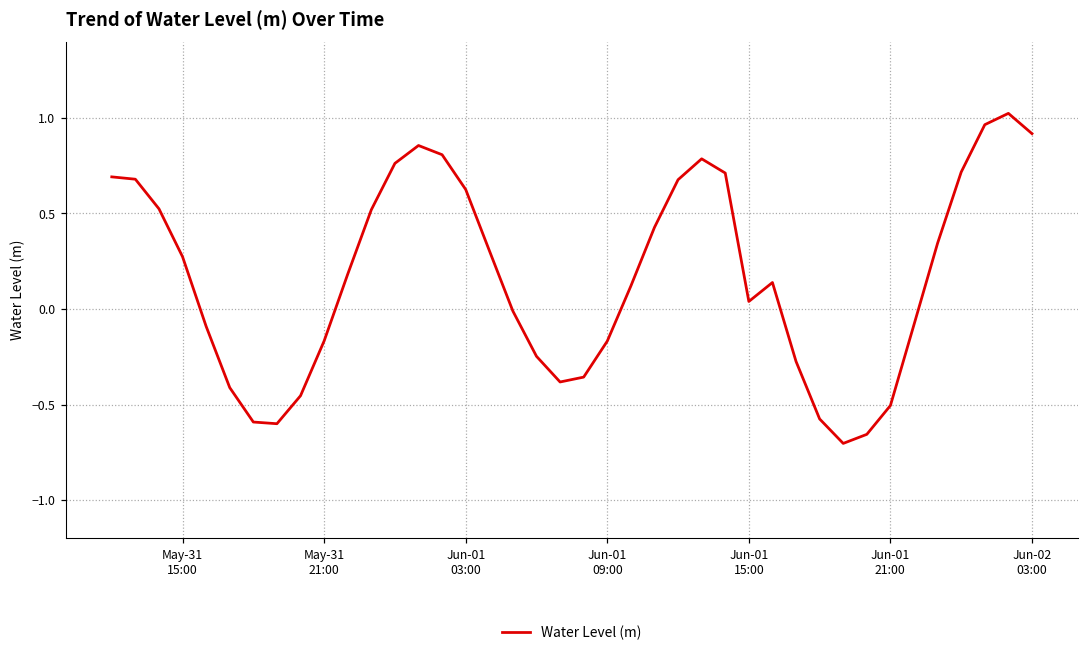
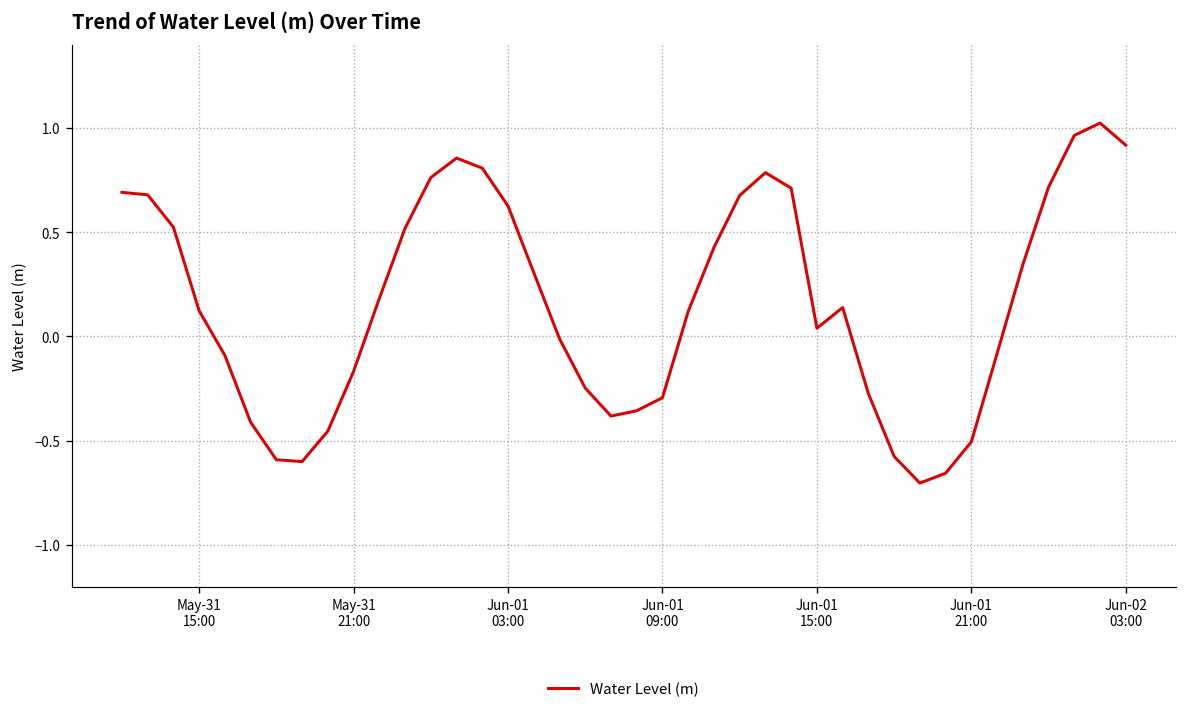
  {
-   "May-31 15:00": 0.27,
+   "May-31 15:00": 0.12,
    "May-31 21:00": -0.17,
    "Jun-01 03:00": 0.63,
-   "Jun-01 09:00": -0.17,
+   "Jun-01 09:00": -0.29,
    "Jun-01 15:00": 0.04,
    "Jun-01 21:00": -0.51,
    "Jun-02 03:00": 0.92
  }
